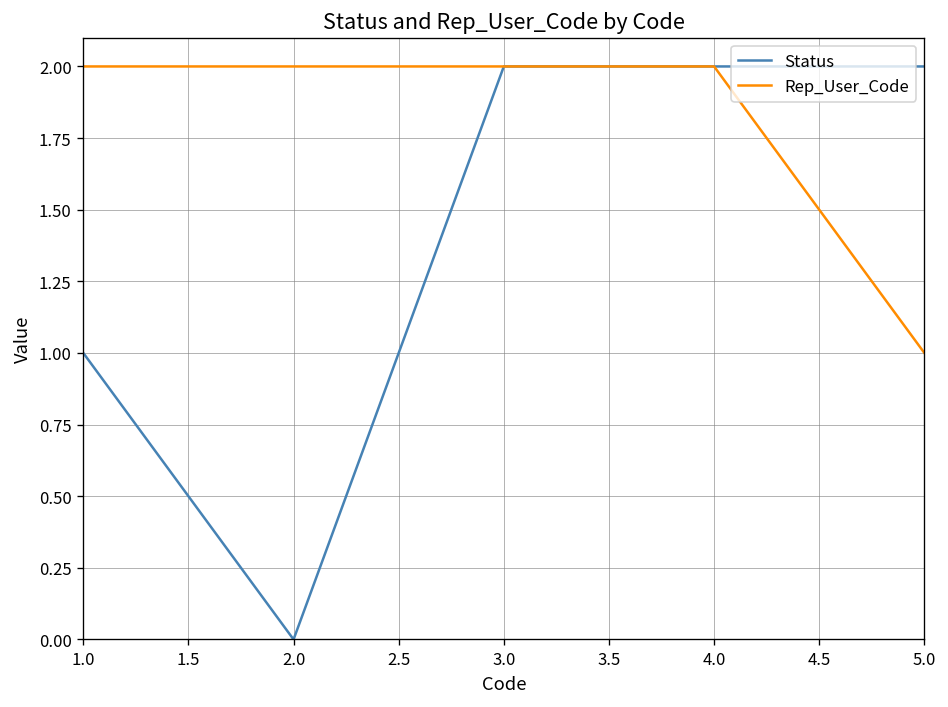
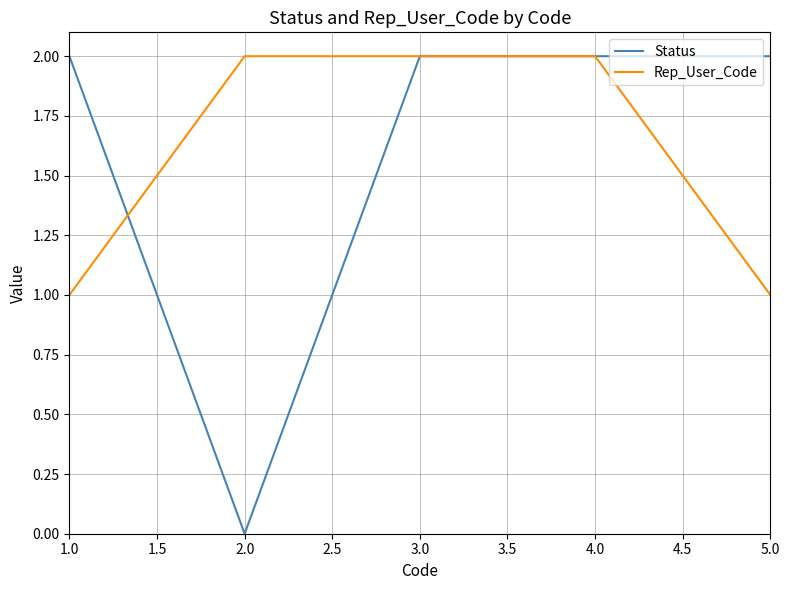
  {
    "Status": {
-     "1.0": 1,
+     "1.0": 2,
      "2.0": 0,
      "5.0": 2
    },
    "Rep_User_Code": {
-     "1.0": 2,
+     "1.0": 1,
      "2.0": 2,
      "5.0": 1
    }
  }
